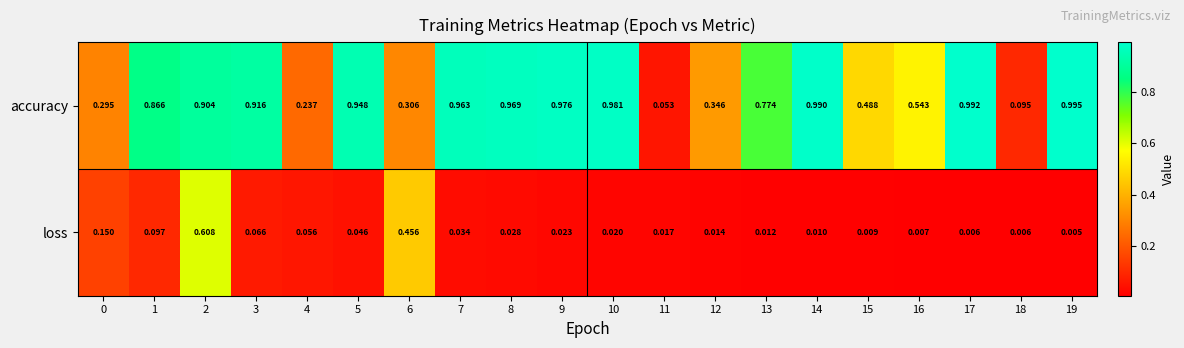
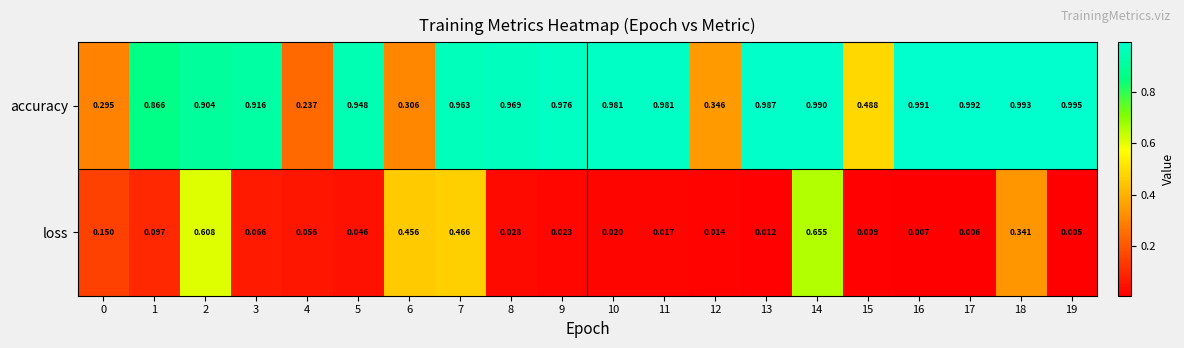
  {
    "accuracy": {
      "0": 0.295,
      "1": 0.866,
      "2": 0.904,
      "3": 0.916,
      "4": 0.237,
      "5": 0.948,
      "6": 0.306,
      "7": 0.963,
      "8": 0.969,
      "9": 0.976,
      "10": 0.981,
-     "11": 0.053,
+     "11": 0.981,
      "12": 0.346,
-     "13": 0.774,
+     "13": 0.987,
      "14": 0.990,
      "15": 0.488,
-     "16": 0.543,
+     "16": 0.991,
      "17": 0.992,
-     "18": 0.095,
+     "18": 0.993,
      "19": 0.995
    },
    "loss": {
      "0": 0.150,
      "1": 0.097,
      "2": 0.608,
      "3": 0.066,
      "4": 0.056,
      "5": 0.046,
      "6": 0.456,
-     "7": 0.034,
+     "7": 0.466,
      "8": 0.028,
      "9": 0.023,
      "10": 0.020,
      "11": 0.017,
      "12": 0.014,
      "13": 0.012,
-     "14": 0.010,
+     "14": 0.655,
      "15": 0.009,
      "16": 0.007,
      "17": 0.006,
-     "18": 0.006,
+     "18": 0.341,
      "19": 0.005
    }
  }
